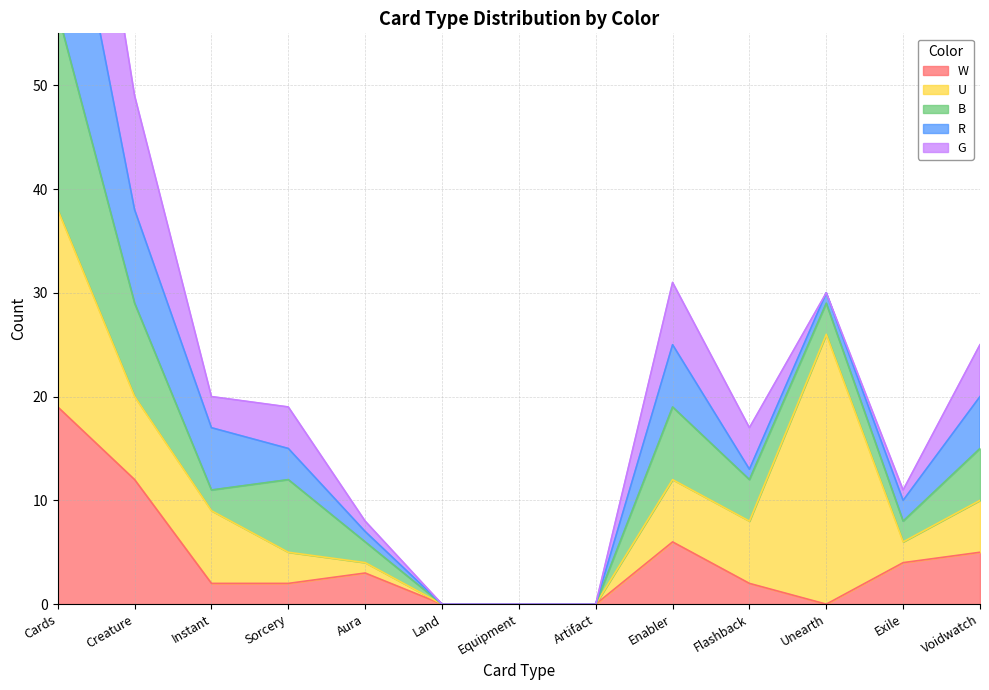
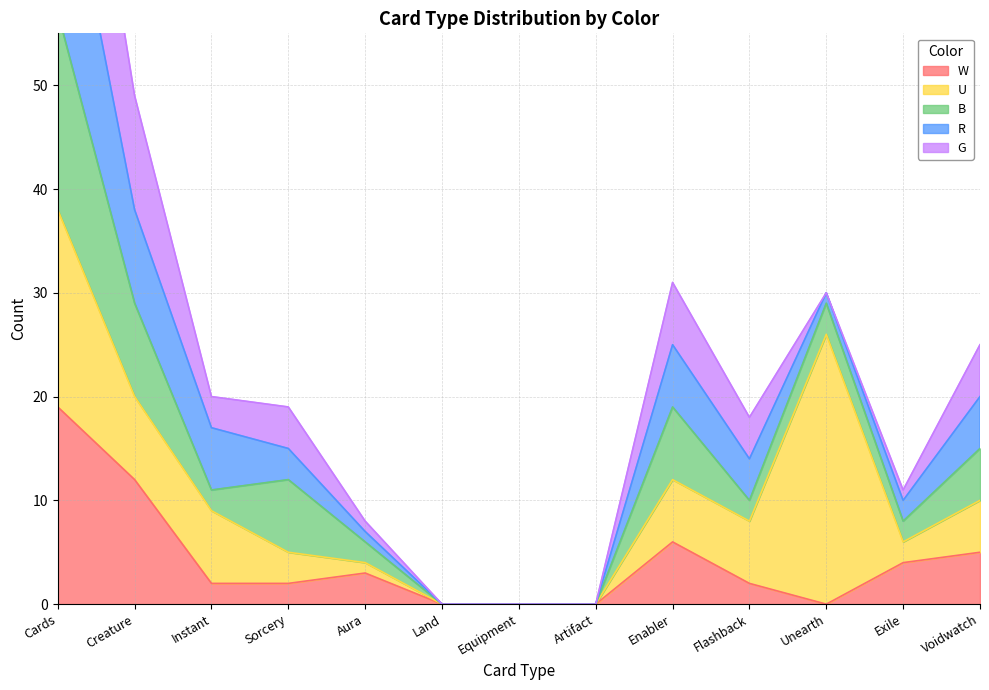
  {
    "W": {
      "Cards": 19,
      "Creature": 12,
      "Instant": 2,
      "Sorcery": 2,
      "Aura": 3,
      "Enabler": 6,
      "Flashback": 2,
      "Unearth": 0,
      "Exile": 4,
      "Voidwatch": 5
    },
    "U": {
      "Cards": 19,
      "Creature": 8,
      "Instant": 7,
      "Sorcery": 3,
      "Aura": 1,
      "Enabler": 6,
      "Flashback": 6,
      "Unearth": 26,
      "Exile": 2,
      "Voidwatch": 5
    },
    "B": {
      "Creature": 9,
      "Instant": 2,
      "Sorcery": 7,
      "Aura": 2,
      "Enabler": 7,
-     "Flashback": 4,
+     "Flashback": 2,
      "Unearth": 3,
      "Exile": 2,
      "Voidwatch": 5
    },
    "R": {
      "Creature": 9,
      "Instant": 6,
      "Sorcery": 3,
      "Aura": 1,
      "Enabler": 6,
-     "Flashback": 1,
+     "Flashback": 4,
      "Exile": 2,
      "Voidwatch": 5
    },
    "G": {
      "Creature": 11,
      "Instant": 3,
      "Sorcery": 4,
      "Aura": 1,
      "Enabler": 6,
      "Flashback": 4,
      "Exile": 1,
      "Voidwatch": 5
    }
  }
